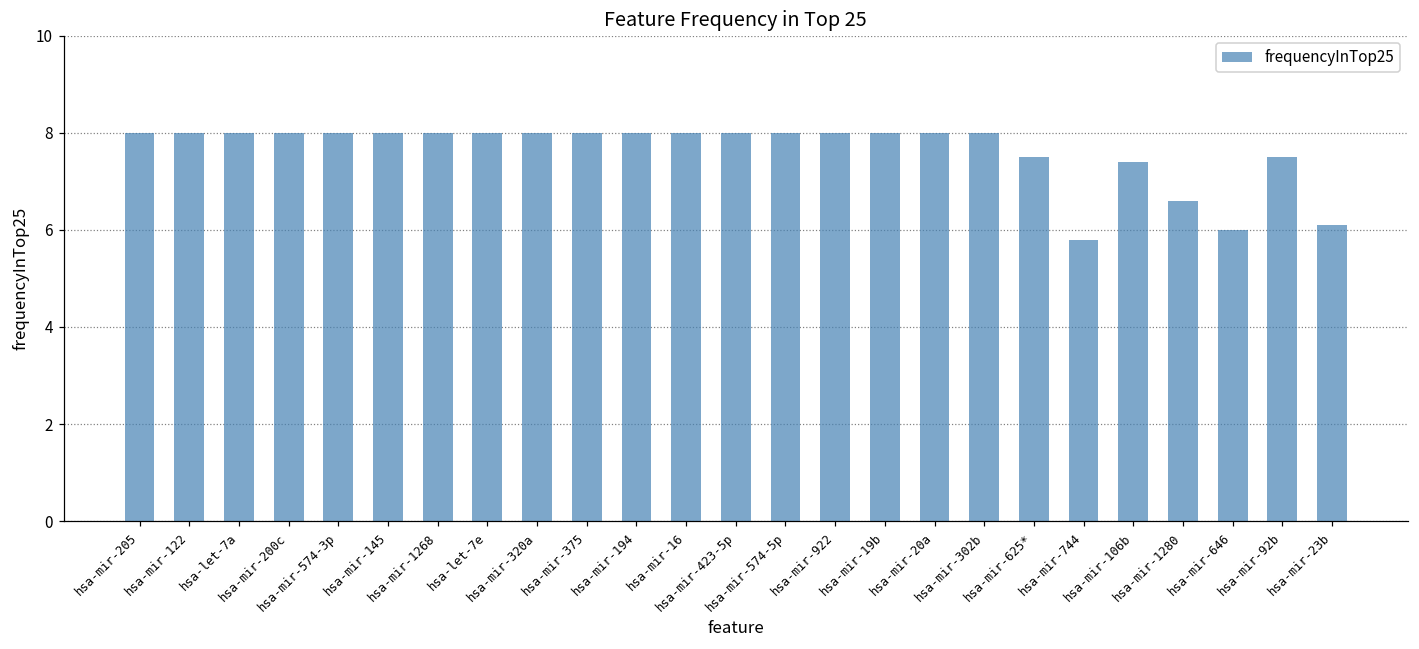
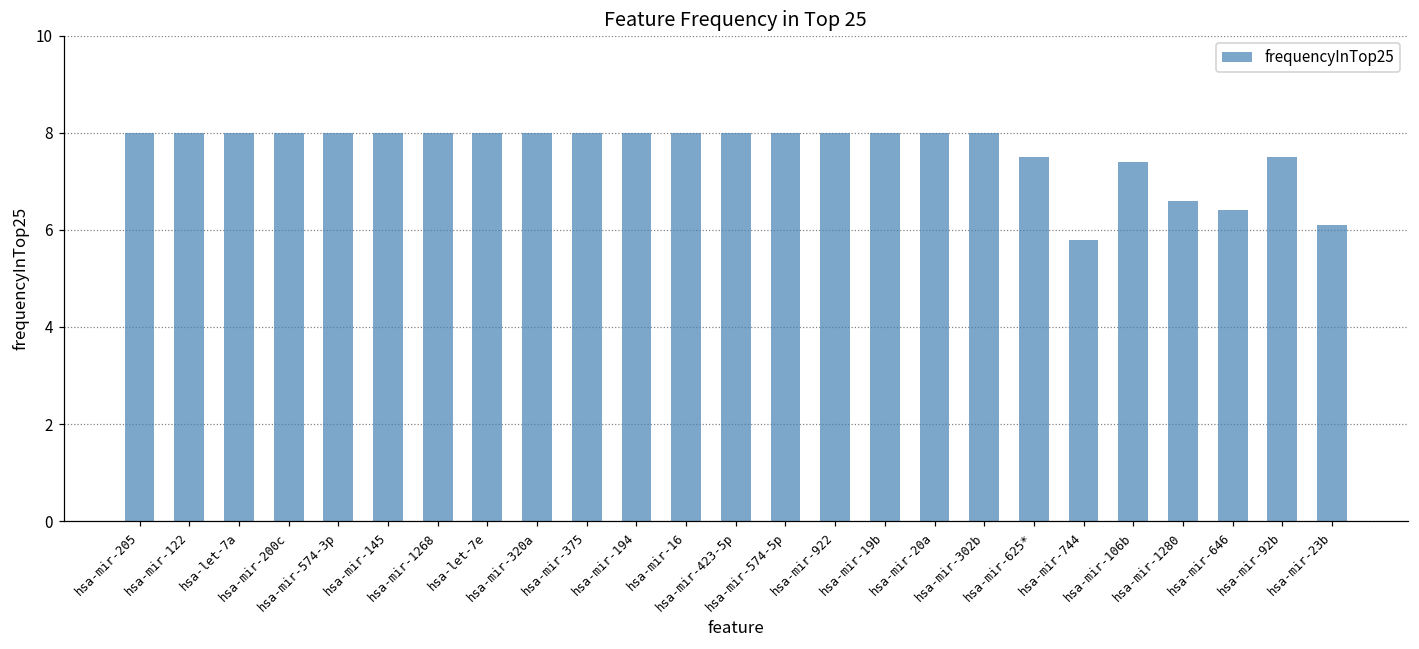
  {
    "hsa-mir-205": 8.0,
    "hsa-mir-122": 8.0,
    "hsa-let-7a": 8.0,
    "hsa-mir-200c": 8.0,
    "hsa-mir-574-3p": 8.0,
    "hsa-mir-145": 8.0,
    "hsa-mir-1268": 8.0,
    "hsa-let-7e": 8.0,
    "hsa-mir-320a": 8.0,
    "hsa-mir-375": 8.0,
    "hsa-mir-194": 8.0,
    "hsa-mir-16": 8.0,
    "hsa-mir-423-5p": 8.0,
    "hsa-mir-574-5p": 8.0,
    "hsa-mir-922": 8.0,
    "hsa-mir-19b": 8.0,
    "hsa-mir-20a": 8.0,
    "hsa-mir-302b": 8.0,
    "hsa-mir-625*": 7.5,
    "hsa-mir-744": 5.8,
    "hsa-mir-106b": 7.4,
    "hsa-mir-1280": 6.6,
-   "hsa-mir-646": 6.0,
+   "hsa-mir-646": 6.4,
    "hsa-mir-92b": 7.5,
    "hsa-mir-23b": 6.1
  }
